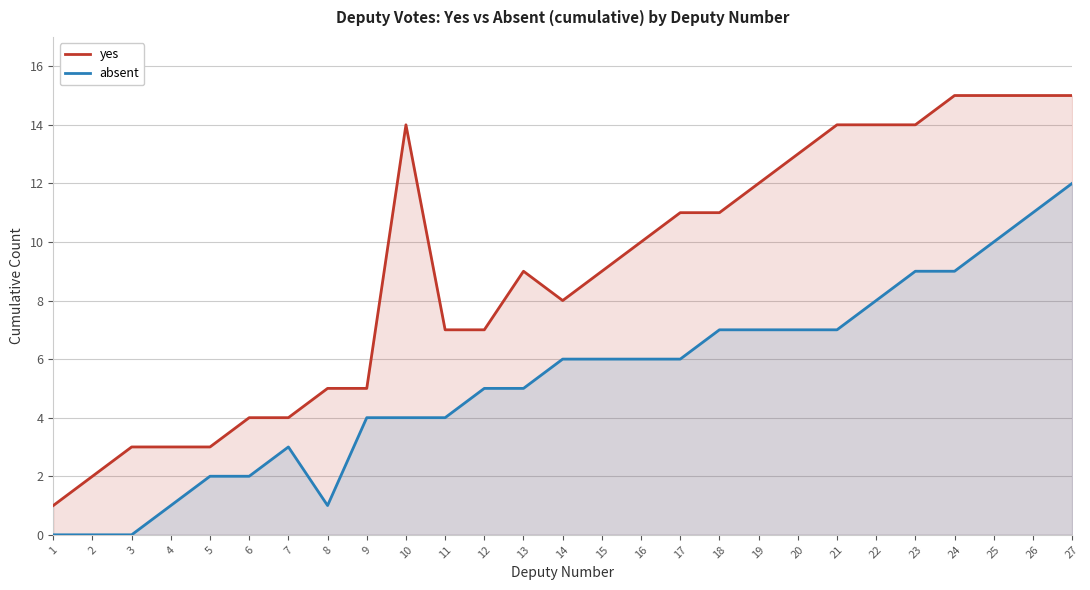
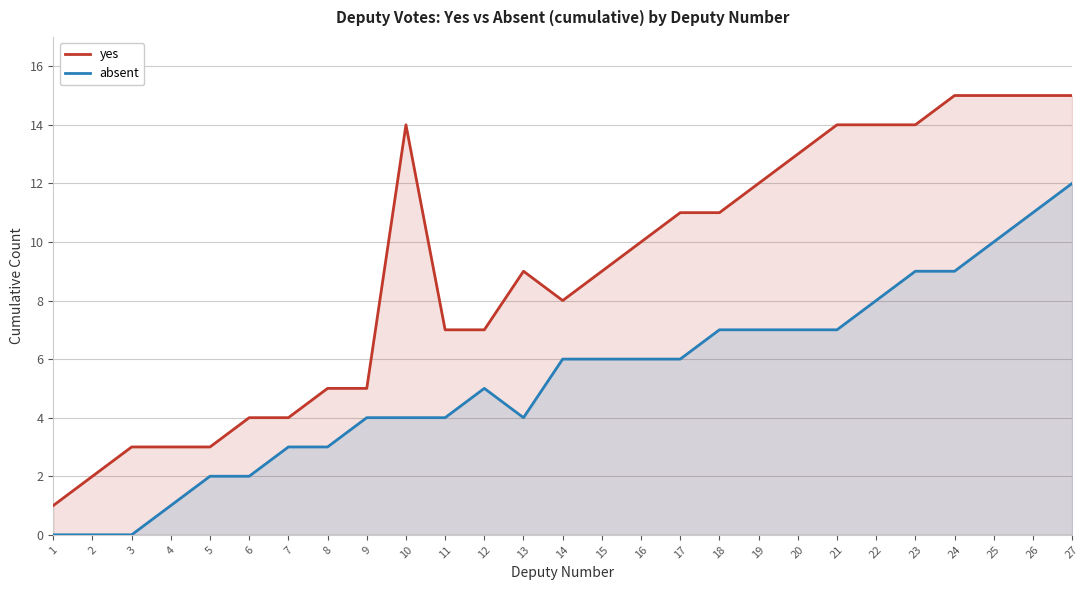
  {
    "yes": {
      "1": 1,
      "2": 2,
      "3": 3,
      "4": 3,
      "5": 3,
      "6": 4,
      "7": 4,
      "8": 5,
      "9": 5,
      "10": 14,
      "11": 7,
      "12": 7,
      "13": 9,
      "14": 8,
      "15": 9,
      "16": 10,
      "17": 11,
      "18": 11,
      "19": 12,
      "20": 13,
      "21": 14,
      "22": 14,
      "23": 14,
      "24": 15,
      "25": 15,
      "26": 15,
      "27": 15
    },
    "absent": {
      "1": 0,
      "2": 0,
      "3": 0,
      "4": 1,
      "5": 2,
      "6": 2,
      "7": 3,
-     "8": 1,
+     "8": 3,
      "9": 4,
      "10": 4,
      "11": 4,
      "12": 5,
-     "13": 5,
+     "13": 4,
      "14": 6,
      "15": 6,
      "16": 6,
      "17": 6,
      "18": 7,
      "19": 7,
      "20": 7,
      "21": 7,
      "22": 8,
      "23": 9,
      "24": 9,
      "25": 10,
      "26": 11,
      "27": 12
    }
  }
